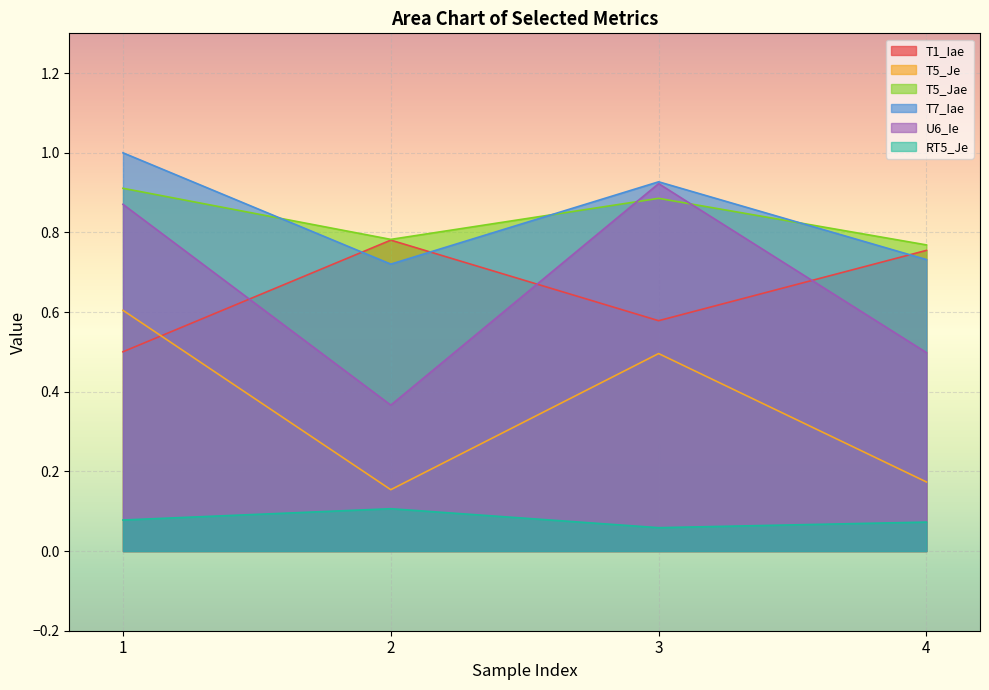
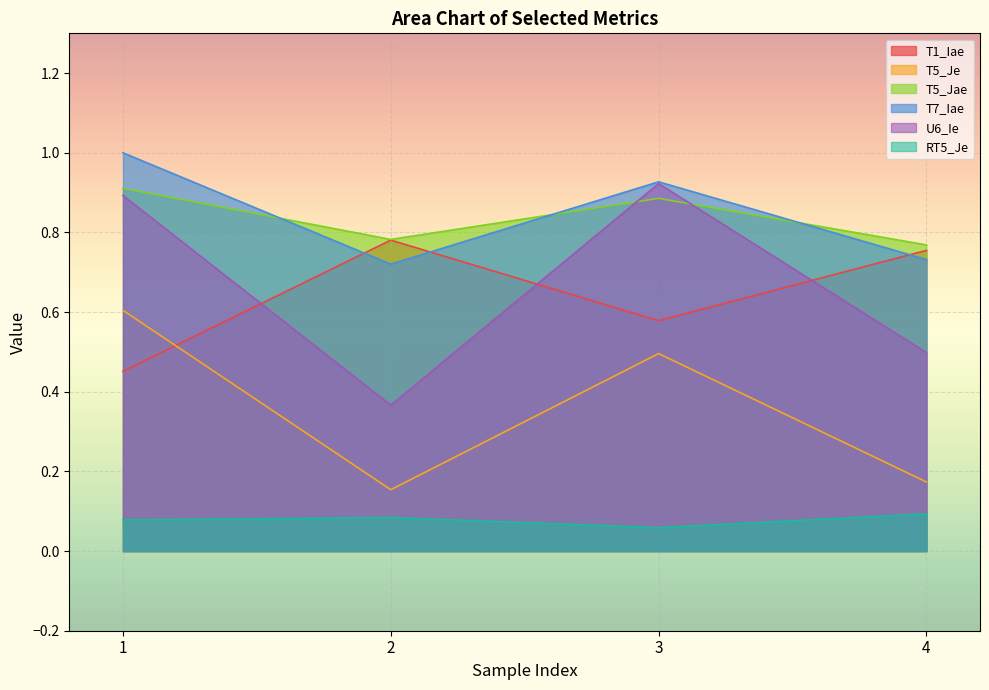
  {
    "T1_Iae": {
-     "1": 0.50,
+     "1": 0.45,
      "3": 0.58,
      "4": 0.76
    },
    "T5_Je": {
      "1": 0.60,
      "2": 0.15,
      "3": 0.50,
      "4": 0.17
    },
    "T5_Jae": {
      "1": 0.91,
      "3": 0.89,
      "4": 0.77
    },
    "T7_Iae": {
      "1": 1.00,
      "2": 0.72,
      "4": 0.73
    },
    "U6_Ie": {
-     "1": 0.87,
+     "1": 0.89,
      "2": 0.37,
      "4": 0.50
    },
    "RT5_Je": {
      "1": 0.08,
-     "2": 0.11,
+     "2": 0.08,
      "3": 0.06,
-     "4": 0.07
+     "4": 0.09
    }
  }
